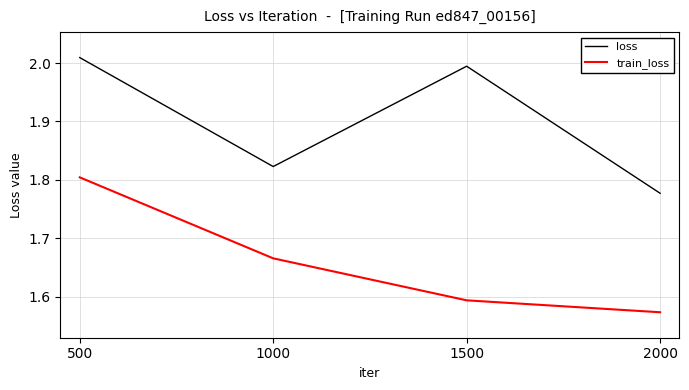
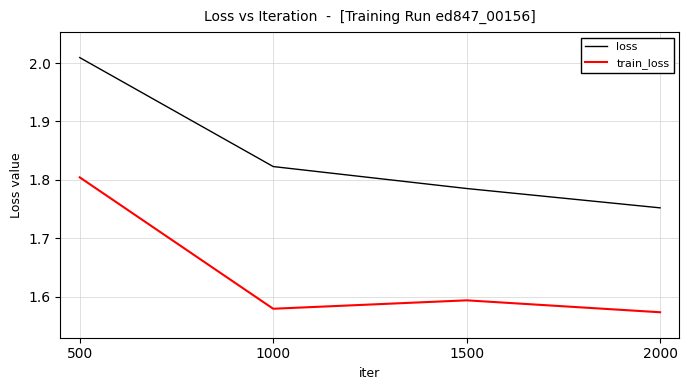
  {
    "loss": {
      "500": 2.01,
      "1000": 1.82,
-     "1500": 1.99,
-     "2000": 1.78
+     "1500": 1.79,
+     "2000": 1.75
    },
    "train_loss": {
      "500": 1.80,
-     "1000": 1.67,
+     "1000": 1.58,
      "1500": 1.59,
      "2000": 1.57
    }
  }
